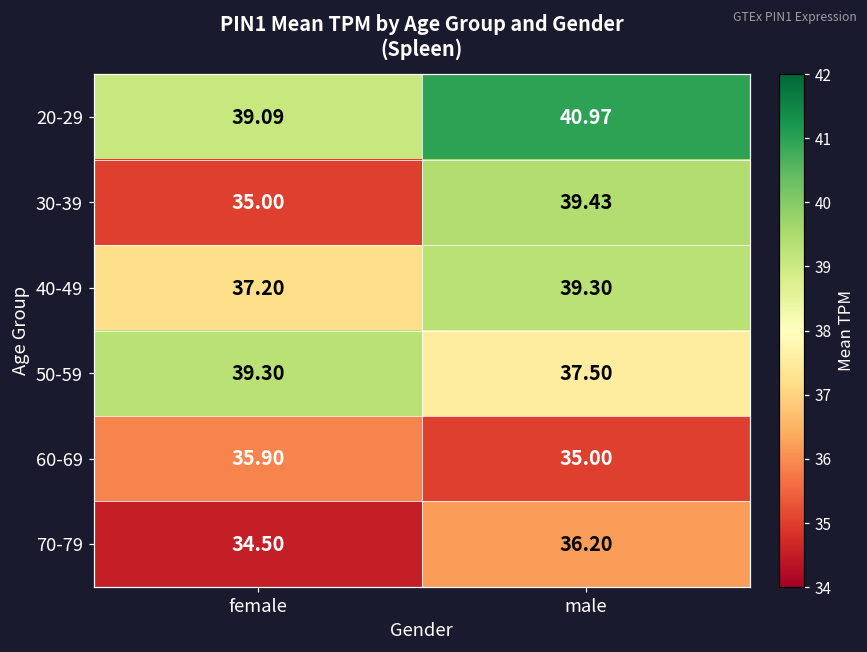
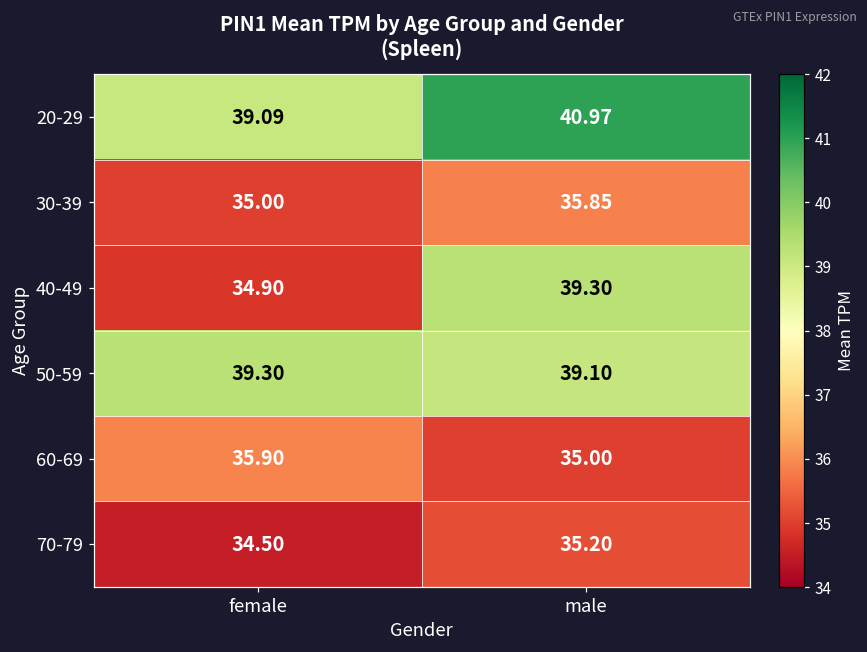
  {
    "20-29": {
      "female": 39.09,
      "male": 40.97
    },
    "30-39": {
      "female": 35.00,
-     "male": 39.43
+     "male": 35.85
    },
    "40-49": {
-     "female": 37.20,
+     "female": 34.90,
      "male": 39.30
    },
    "50-59": {
      "female": 39.30,
-     "male": 37.50
+     "male": 39.10
    },
    "60-69": {
      "female": 35.90,
      "male": 35.00
    },
    "70-79": {
      "female": 34.50,
-     "male": 36.20
+     "male": 35.20
    }
  }
